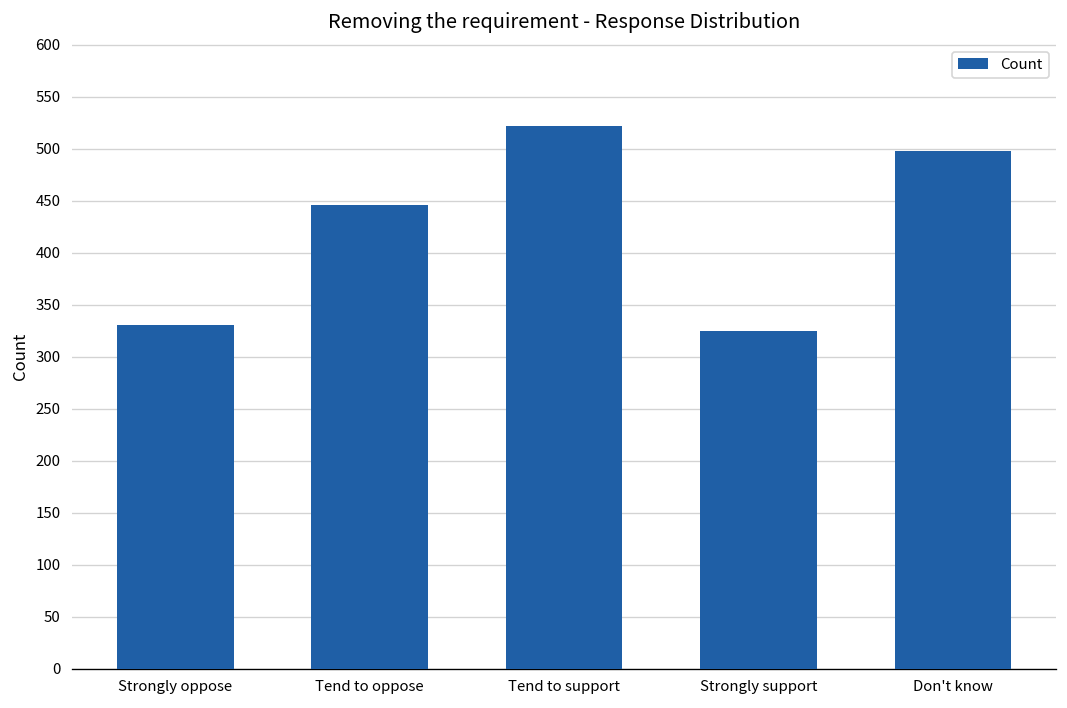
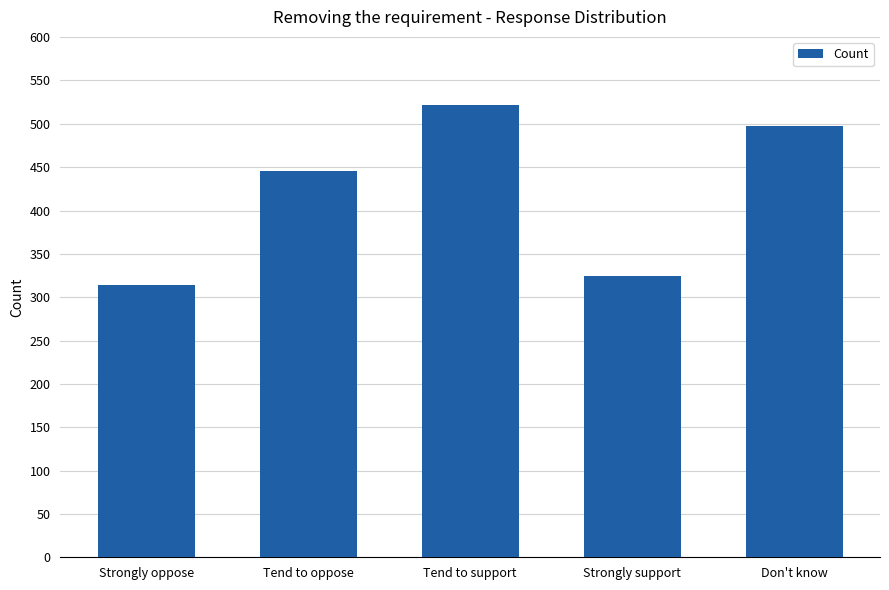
  {
-   "Strongly oppose": 330,
+   "Strongly oppose": 310,
    "Tend to oppose": 450,
    "Tend to support": 520,
    "Strongly support": 330,
    "Don't know": 500
  }
